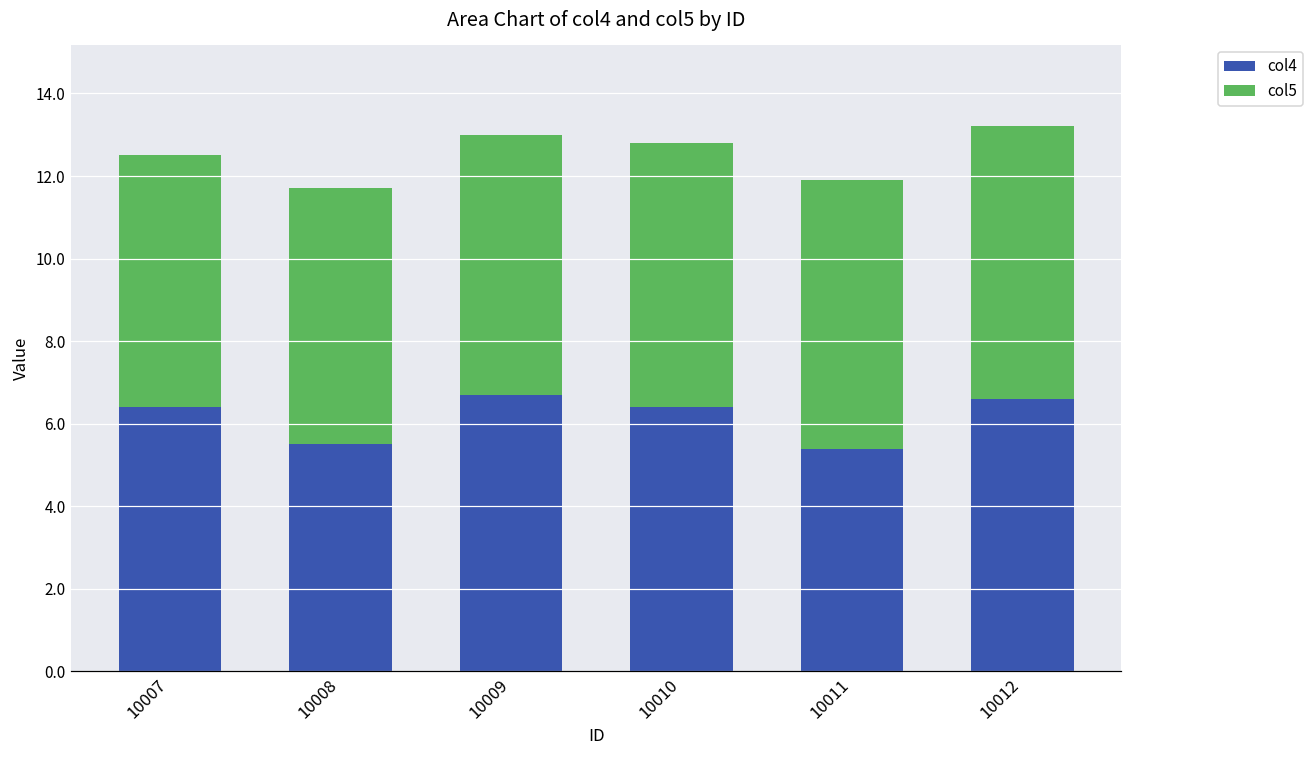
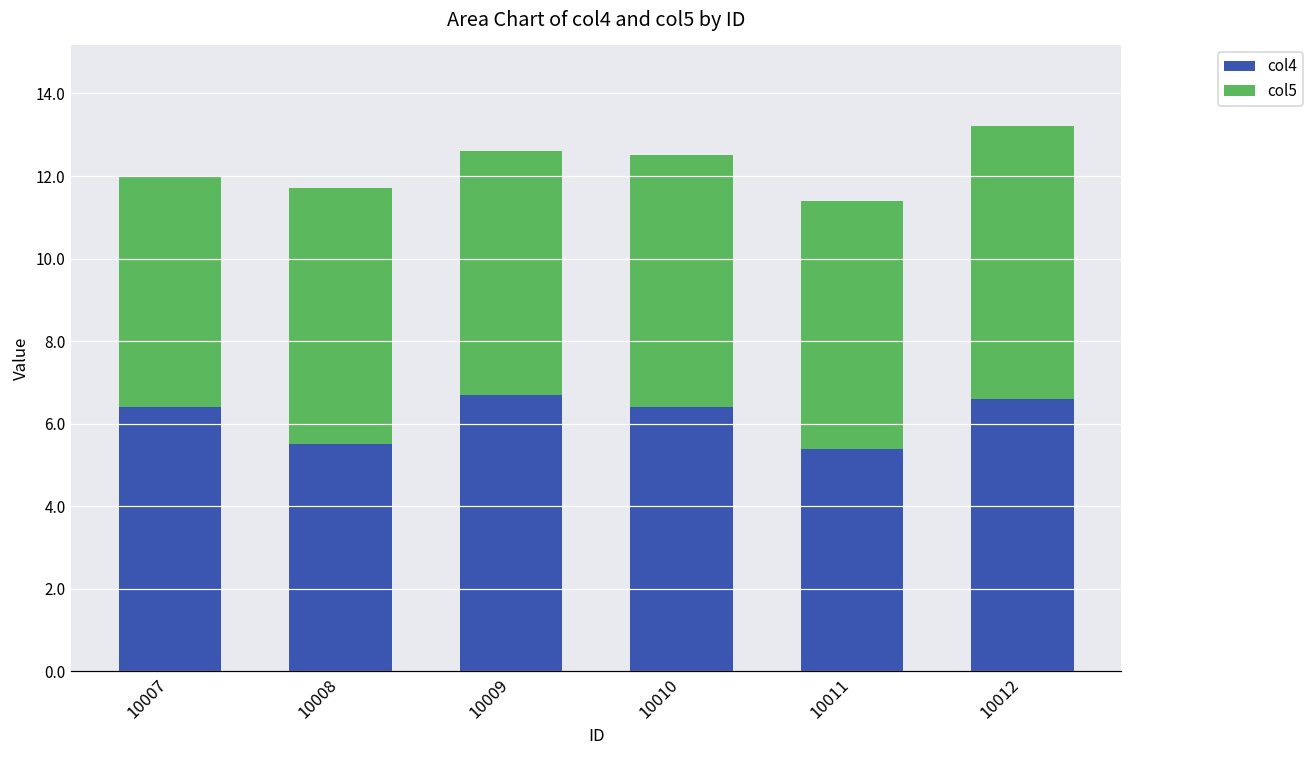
  {
    "col4": {
      "10007": 6.4,
      "10008": 5.5,
      "10009": 6.7,
      "10010": 6.4,
      "10011": 5.4,
      "10012": 6.6
    },
    "col5": {
-     "10007": 6.1,
+     "10007": 5.6,
      "10008": 6.2,
-     "10009": 6.3,
-     "10010": 6.4,
-     "10011": 6.5,
+     "10009": 5.9,
+     "10010": 6.1,
+     "10011": 6.0,
      "10012": 6.6
    }
  }
